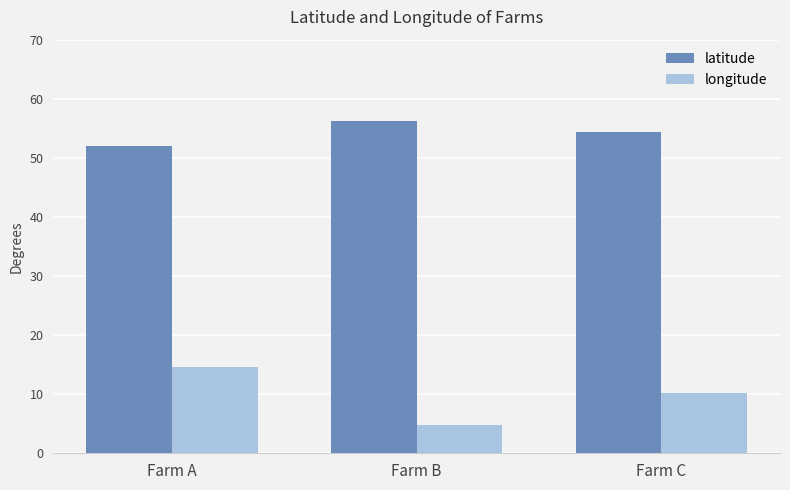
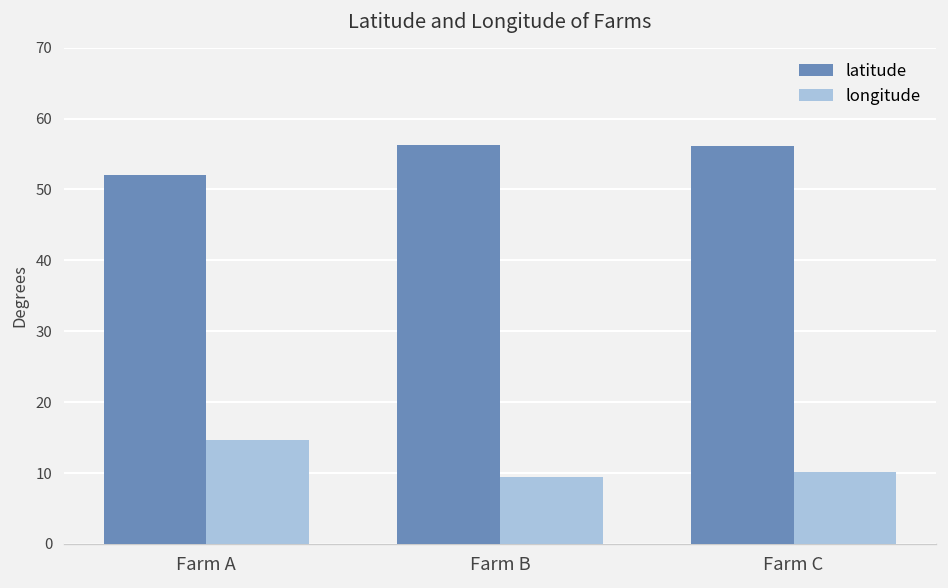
  {
    "latitude": {
      "Farm A": 52,
      "Farm B": 56,
-     "Farm C": 54
+     "Farm C": 56
    },
    "longitude": {
      "Farm A": 15,
-     "Farm B": 5,
+     "Farm B": 10,
      "Farm C": 10
    }
  }
